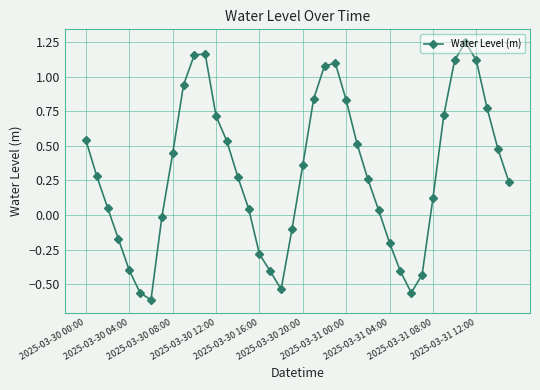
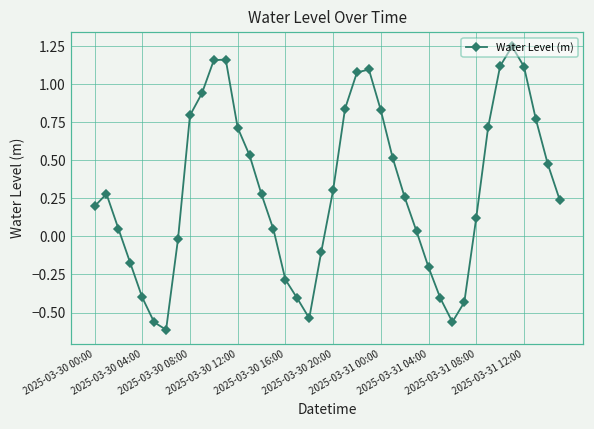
  {
-   "2025-03-30 00:00": 0.54,
+   "2025-03-30 00:00": 0.20,
    "2025-03-30 04:00": -0.40,
-   "2025-03-30 08:00": 0.45,
+   "2025-03-30 08:00": 0.80,
    "2025-03-30 12:00": 0.72,
    "2025-03-30 16:00": -0.28,
-   "2025-03-30 20:00": 0.36,
+   "2025-03-30 20:00": 0.30,
    "2025-03-31 00:00": 0.83,
    "2025-03-31 04:00": -0.20,
    "2025-03-31 08:00": 0.12,
    "2025-03-31 12:00": 1.12
  }
